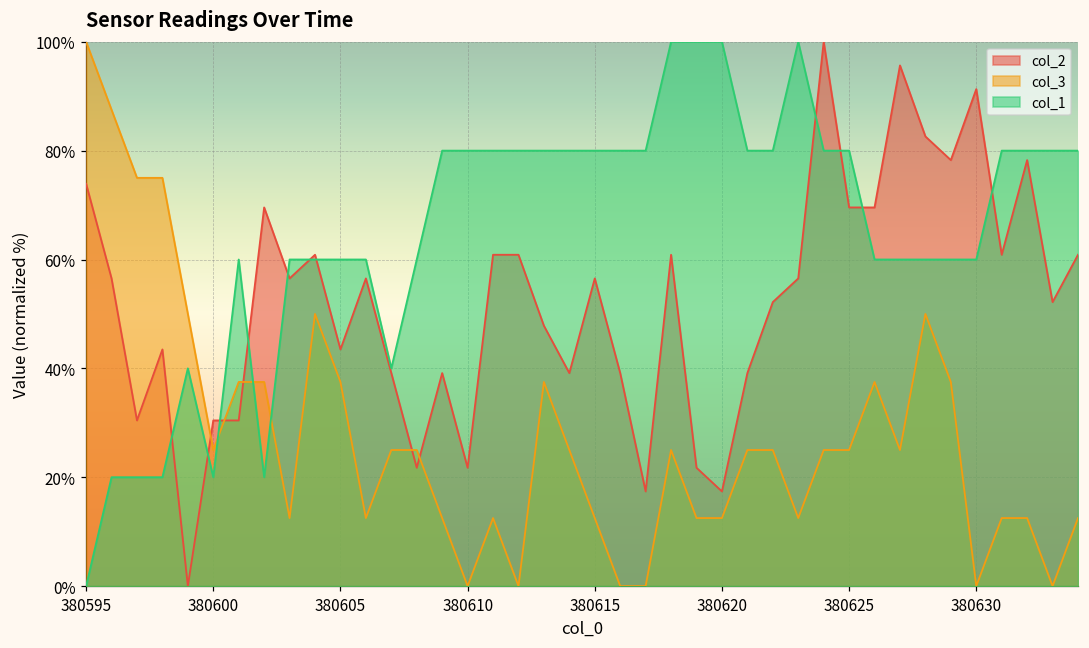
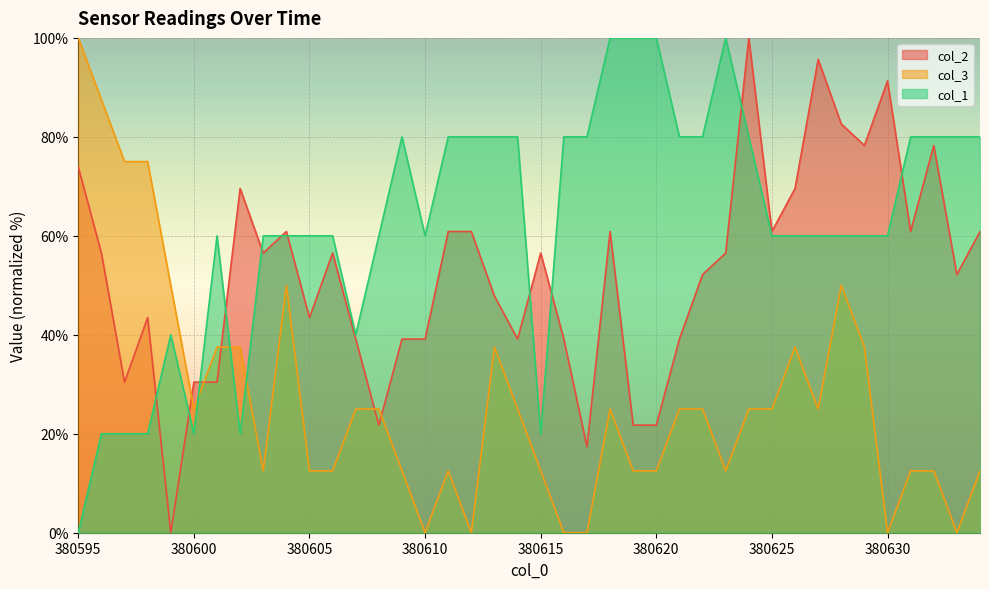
  {
    "col_2": {
      "380595": "74%",
      "380600": "30%",
      "380605": "43%",
-     "380610": "22%",
+     "380610": "39%",
      "380615": "57%",
-     "380620": "17%",
-     "380625": "70%",
+     "380620": "22%",
+     "380625": "61%",
      "380630": "91%"
    },
    "col_3": {
      "380595": "100%",
      "380600": "25%",
-     "380605": "37%",
+     "380605": "13%",
      "380610": "0%",
      "380615": "13%",
      "380620": "13%",
      "380625": "25%",
      "380630": "0%"
    },
    "col_1": {
      "380595": "0%",
      "380600": "20%",
      "380605": "60%",
-     "380610": "80%",
-     "380615": "80%",
+     "380610": "60%",
+     "380615": "20%",
      "380620": "100%",
-     "380625": "80%",
+     "380625": "60%",
      "380630": "60%"
    }
  }
